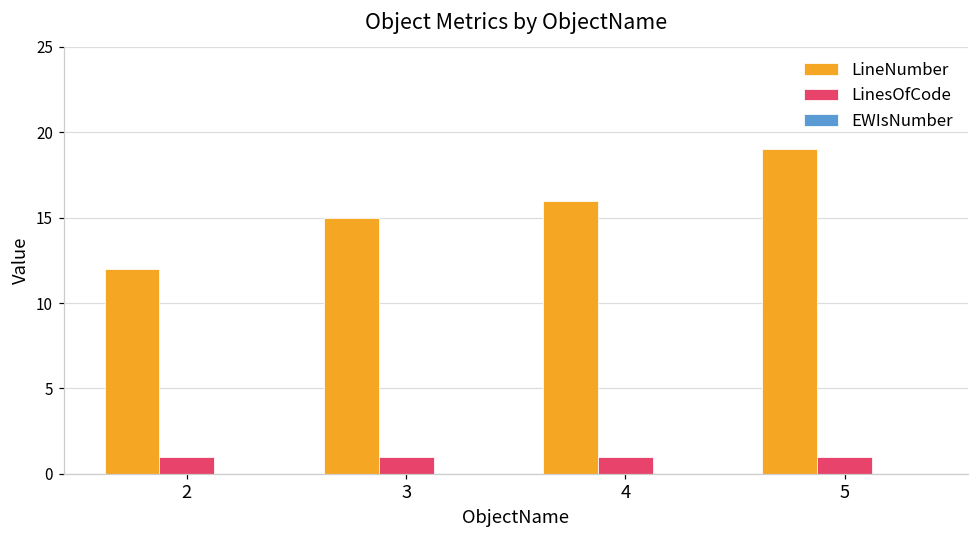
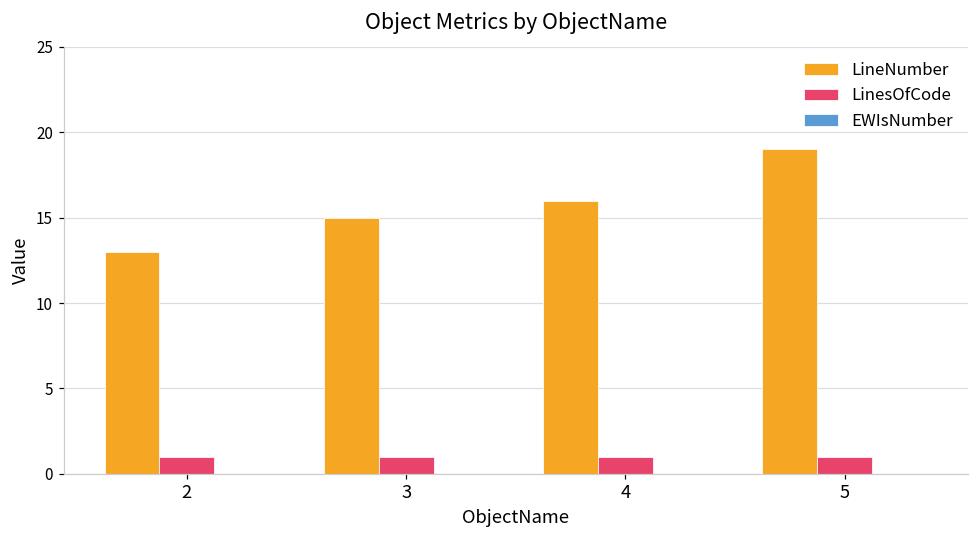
  {
    "LineNumber": {
-     "2": 12,
+     "2": 13,
      "3": 15,
      "4": 16,
      "5": 19
    },
    "LinesOfCode": {
      "2": 1,
      "3": 1,
      "4": 1,
      "5": 1
    },
    "EWIsNumber": {
      "2": 0,
      "3": 0,
      "4": 0,
      "5": 0
    }
  }
